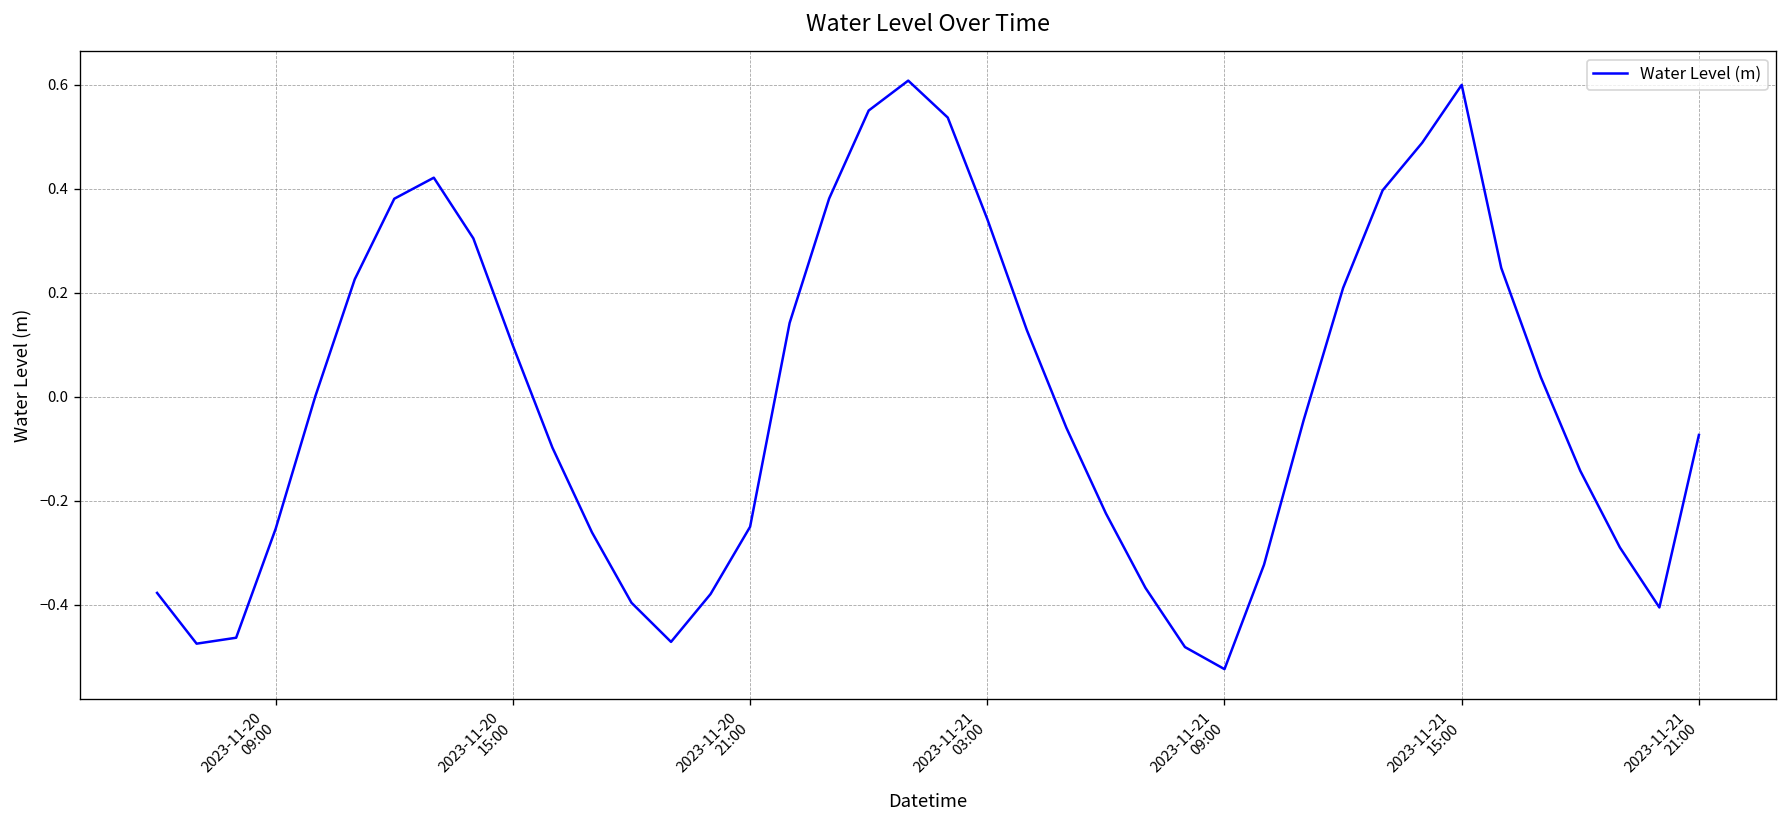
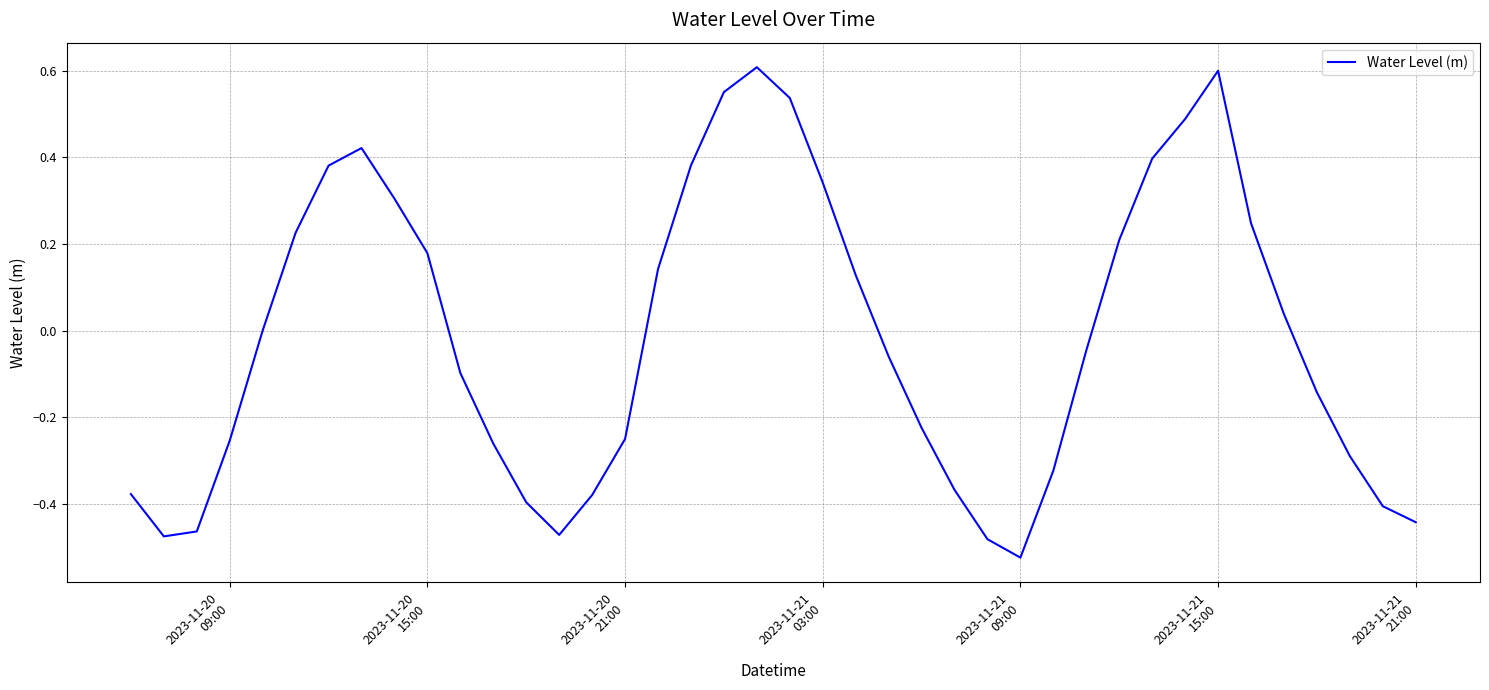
  {
    "2023-11-20 09:00": -0.25,
-   "2023-11-20 15:00": 0.10,
+   "2023-11-20 15:00": 0.18,
    "2023-11-20 21:00": -0.25,
    "2023-11-21 03:00": 0.34,
    "2023-11-21 09:00": -0.52,
    "2023-11-21 15:00": 0.60,
-   "2023-11-21 21:00": -0.07
+   "2023-11-21 21:00": -0.44
  }
